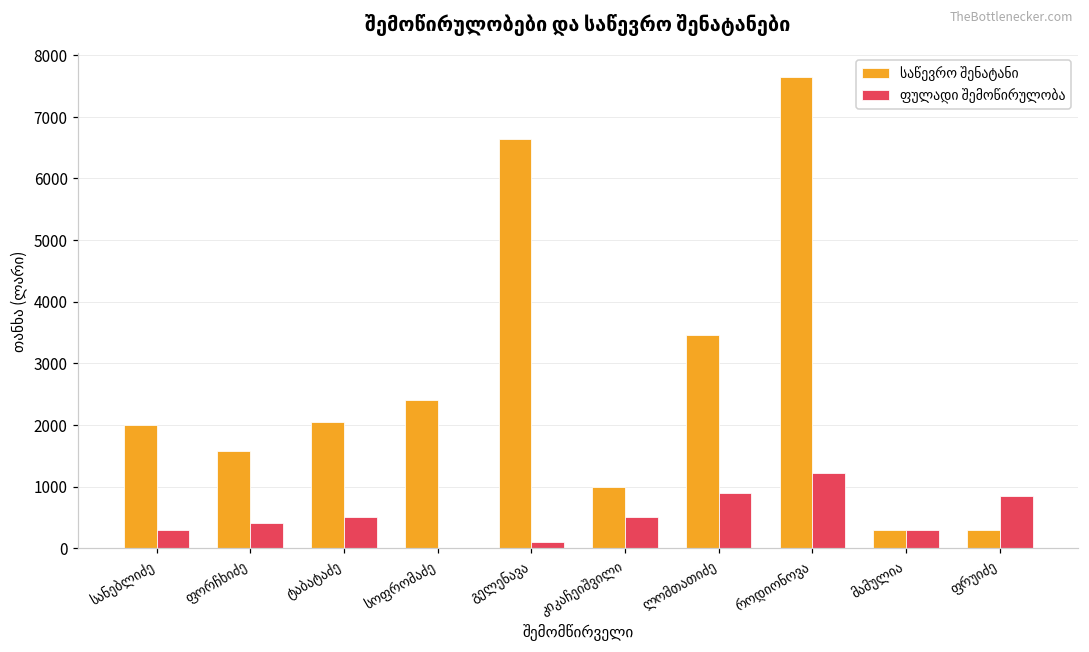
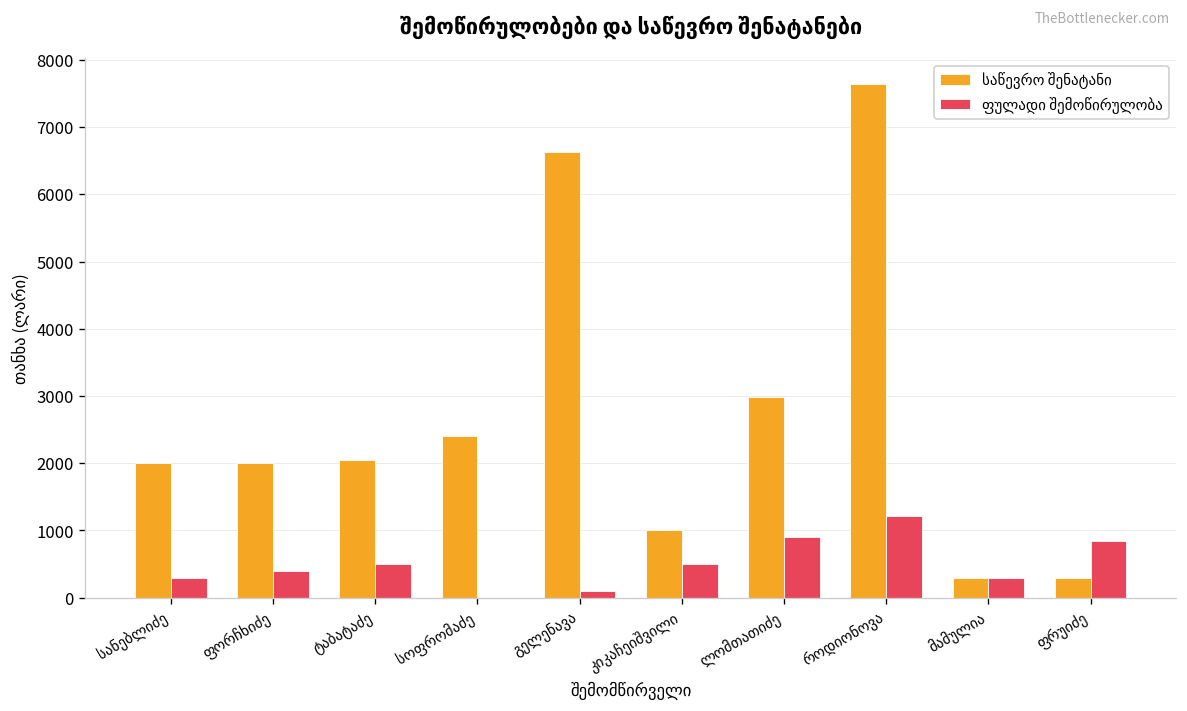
  {
    "საწევრო შენატანი": {
      "სანებლიძე": 2000,
-     "ფორჩხიძე": 1600,
+     "ფორჩხიძე": 2000,
      "ტაბატაძე": 2100,
      "სოფრომაძე": 2400,
      "გელენავა": 6600,
      "კიკაჩეიშვილი": 1000,
-     "ლომთათიძე": 3500,
+     "ლომთათიძე": 3000,
      "როდიონოვა": 7600,
      "მამულია": 300,
      "ფრუიძე": 300
    },
    "ფულადი შემოწირულობა": {
      "სანებლიძე": 300,
      "ფორჩხიძე": 400,
      "ტაბატაძე": 500,
      "სოფრომაძე": 0,
      "გელენავა": 100,
      "კიკაჩეიშვილი": 500,
      "ლომთათიძე": 900,
      "როდიონოვა": 1200,
      "მამულია": 300,
      "ფრუიძე": 900
    }
  }
